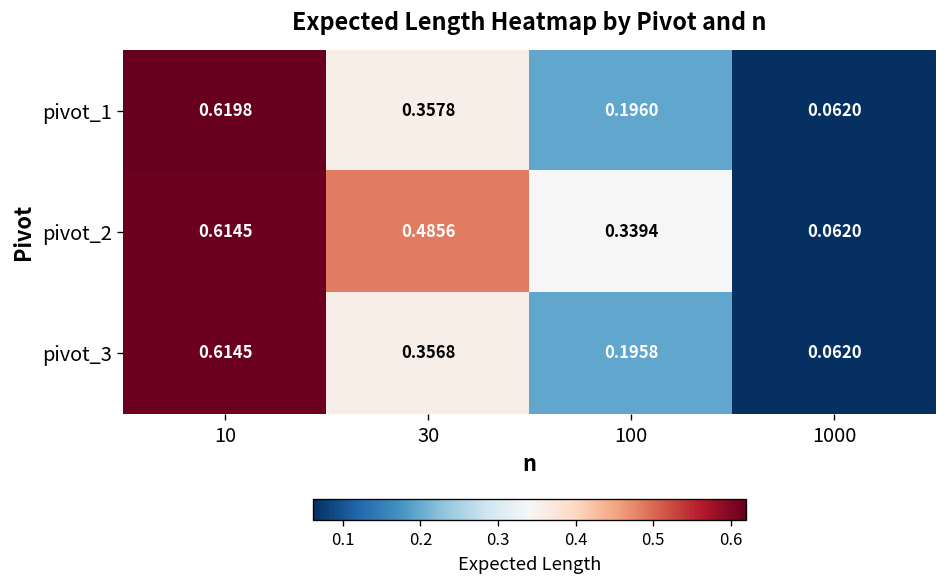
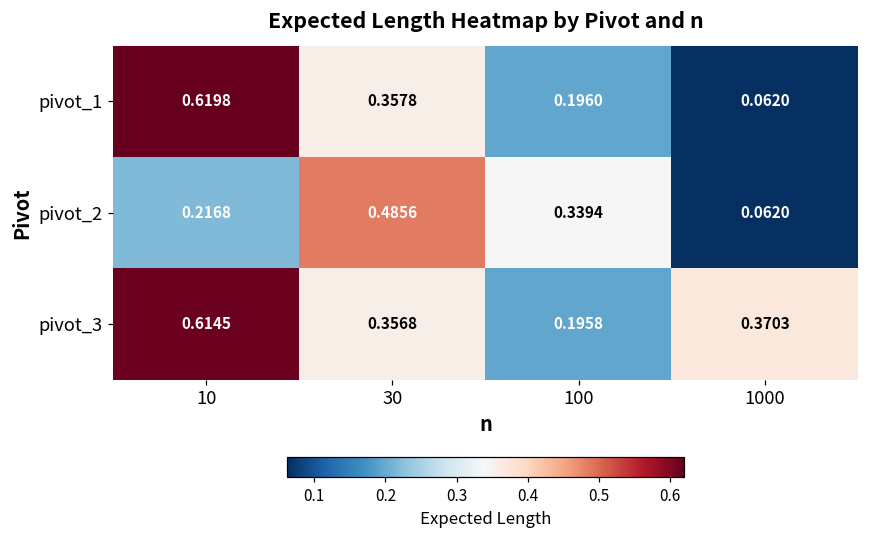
  {
    "pivot_1": {
      "10": 0.6198,
      "30": 0.3578,
      "100": 0.1960,
      "1000": 0.0620
    },
    "pivot_2": {
-     "10": 0.6145,
+     "10": 0.2168,
      "30": 0.4856,
      "100": 0.3394,
      "1000": 0.0620
    },
    "pivot_3": {
      "10": 0.6145,
      "30": 0.3568,
      "100": 0.1958,
-     "1000": 0.0620
+     "1000": 0.3703
    }
  }
